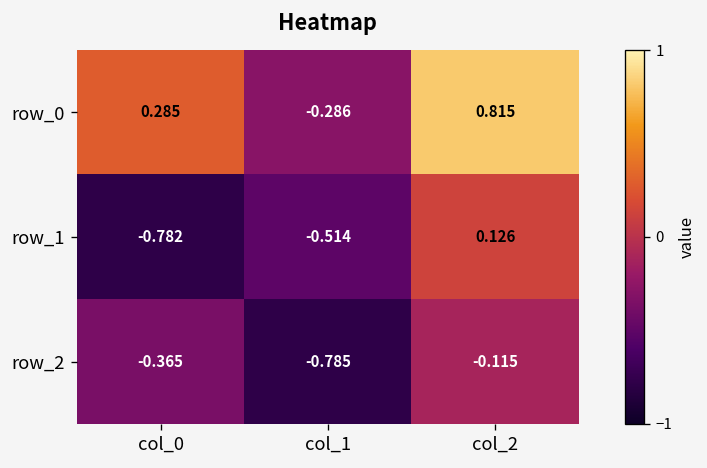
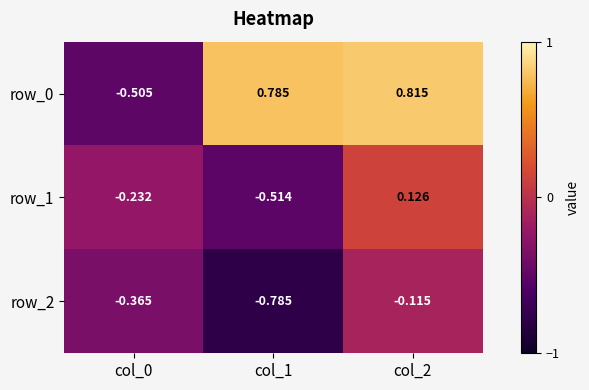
  {
    "row_0": {
-     "col_0": 0.285,
-     "col_1": -0.286,
+     "col_0": -0.505,
+     "col_1": 0.785,
      "col_2": 0.815
    },
    "row_1": {
-     "col_0": -0.782,
+     "col_0": -0.232,
      "col_1": -0.514,
      "col_2": 0.126
    },
    "row_2": {
      "col_0": -0.365,
      "col_1": -0.785,
      "col_2": -0.115
    }
  }
